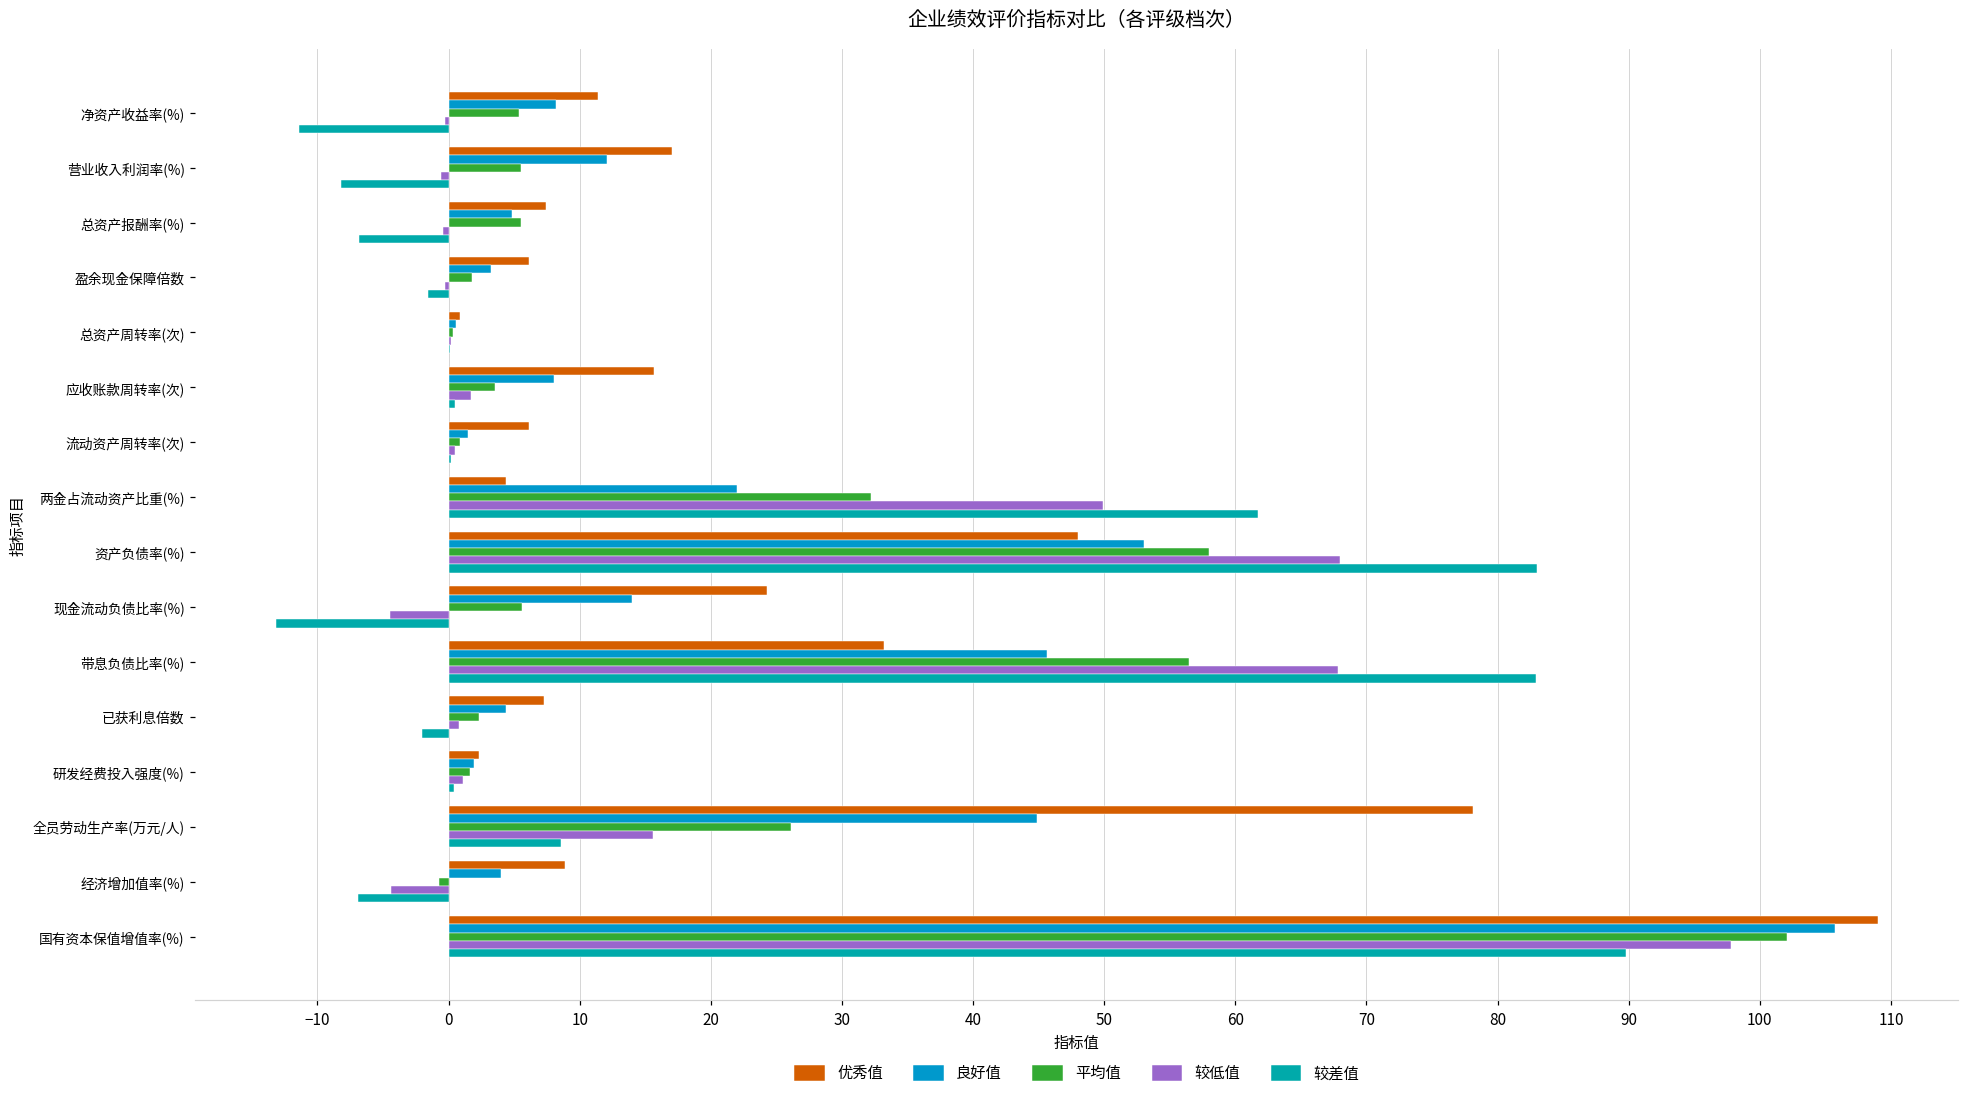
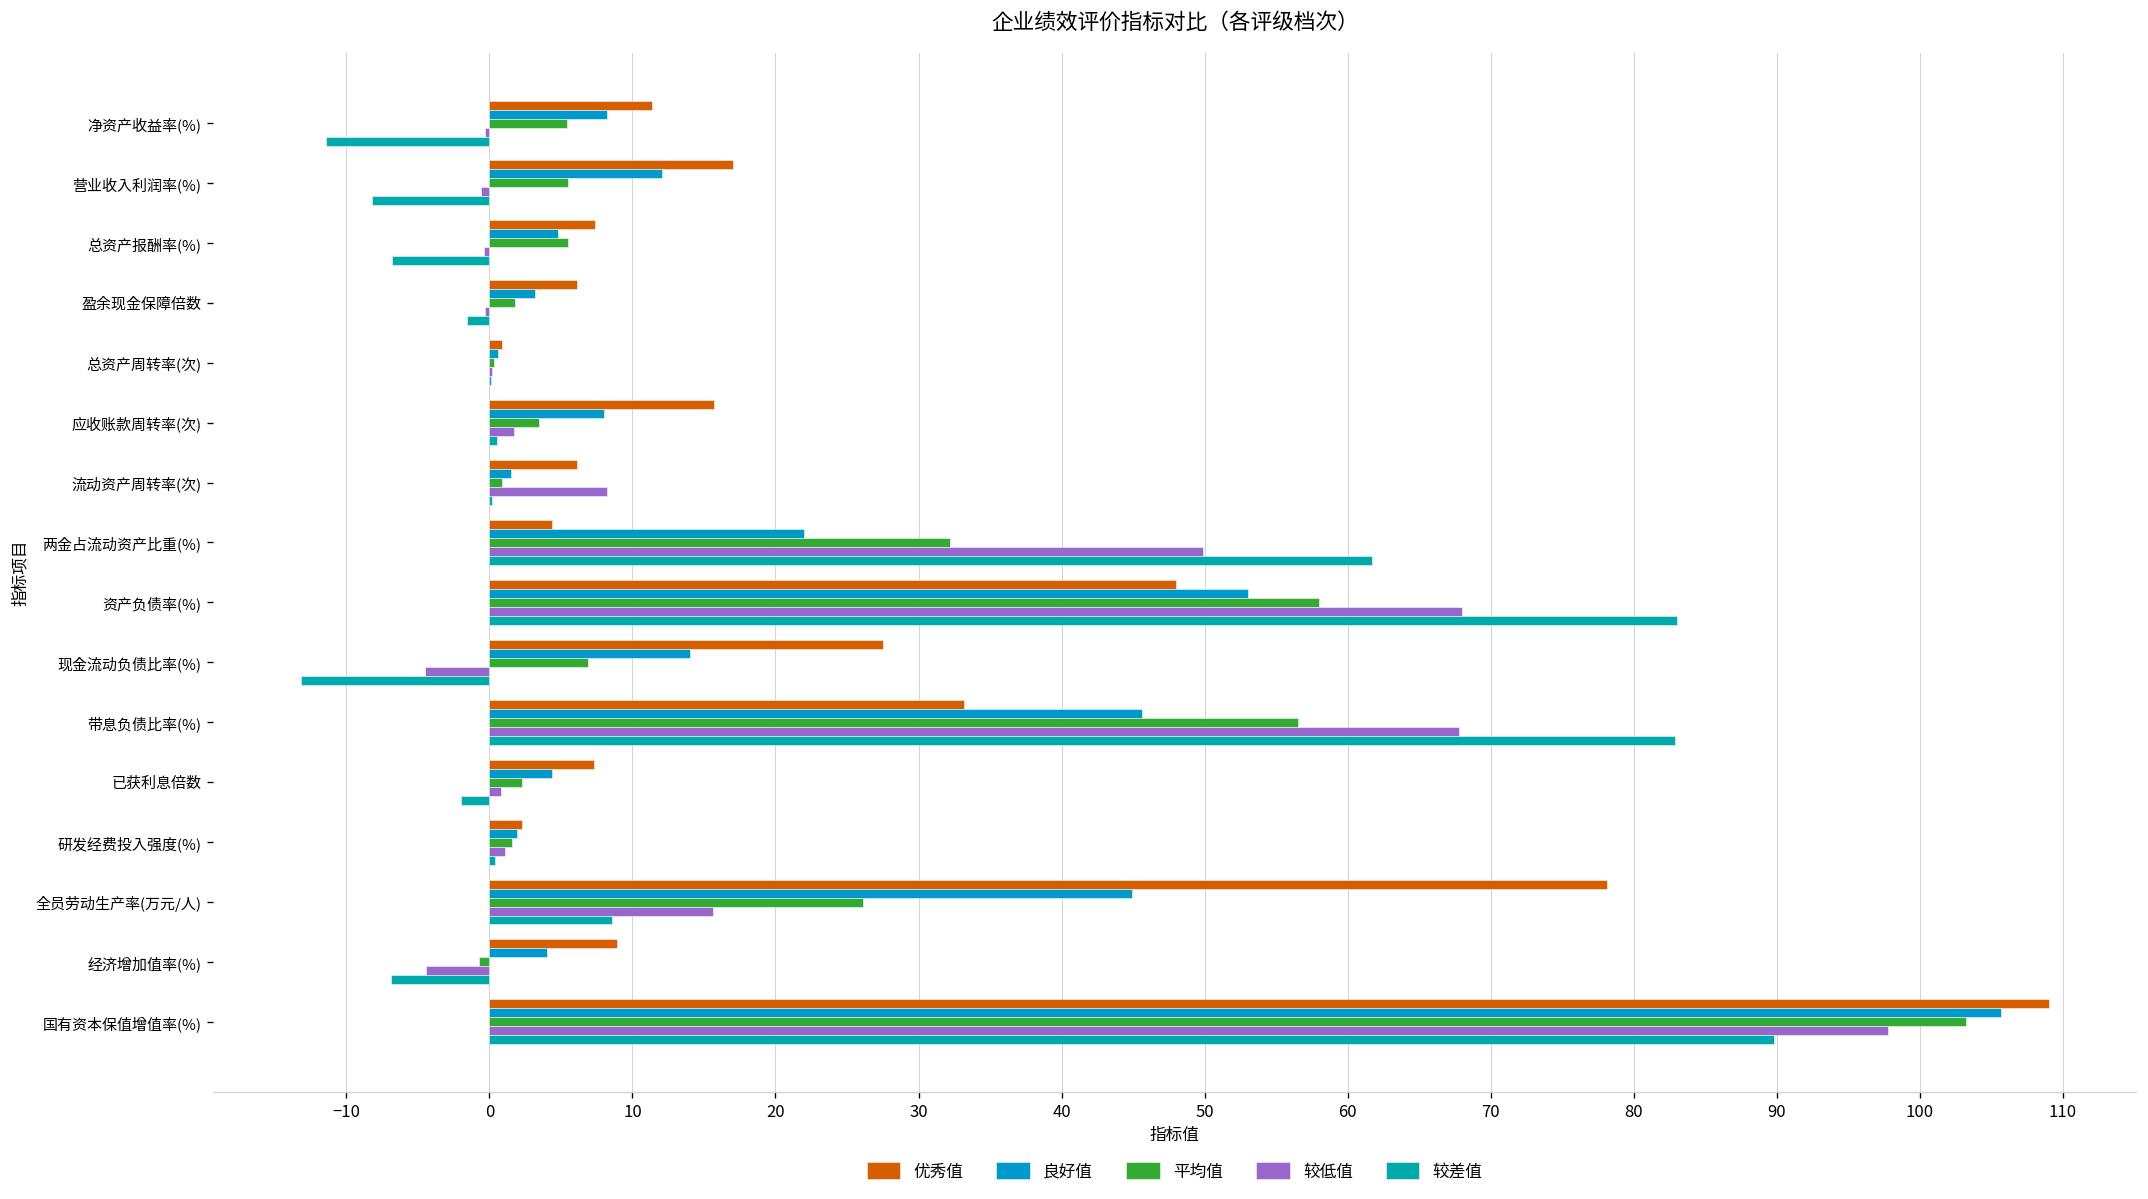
  {
    "优秀值": {
      "净资产收益率(%)": 11.4,
      "营业收入利润率(%)": 17.0,
      "总资产报酬率(%)": 7.4,
      "盈余现金保障倍数": 6.1,
      "总资产周转率(次)": 0.9,
      "应收账款周转率(次)": 15.7,
      "流动资产周转率(次)": 6.1,
      "两金占流动资产比重(%)": 4.4,
      "资产负债率(%)": 48.0,
-     "现金流动负债比率(%)": 24.3,
+     "现金流动负债比率(%)": 27.5,
      "带息负债比率(%)": 33.2,
      "已获利息倍数": 7.3,
      "研发经费投入强度(%)": 2.3,
      "全员劳动生产率(万元/人)": 78.1,
      "经济增加值率(%)": 8.9,
      "国有资本保值增值率(%)": 109.0
    },
    "平均值": {
      "净资产收益率(%)": 5.4,
      "营业收入利润率(%)": 5.5,
      "总资产报酬率(%)": 5.5,
      "盈余现金保障倍数": 1.8,
      "总资产周转率(次)": 0.3,
      "应收账款周转率(次)": 3.5,
      "流动资产周转率(次)": 0.9,
      "两金占流动资产比重(%)": 32.2,
      "资产负债率(%)": 58.0,
-     "现金流动负债比率(%)": 5.6,
+     "现金流动负债比率(%)": 6.9,
      "带息负债比率(%)": 56.5,
      "已获利息倍数": 2.3,
      "研发经费投入强度(%)": 1.6,
      "全员劳动生产率(万元/人)": 26.1,
      "经济增加值率(%)": -0.7,
-     "国有资本保值增值率(%)": 102.1
+     "国有资本保值增值率(%)": 103.2
    },
    "较低值": {
      "净资产收益率(%)": -0.3,
      "营业收入利润率(%)": -0.6,
      "总资产报酬率(%)": -0.4,
      "盈余现金保障倍数": -0.3,
      "应收账款周转率(次)": 1.7,
-     "流动资产周转率(次)": 0.5,
+     "流动资产周转率(次)": 8.2,
      "两金占流动资产比重(%)": 49.9,
      "资产负债率(%)": 68.0,
      "现金流动负债比率(%)": -4.5,
      "带息负债比率(%)": 67.8,
      "已获利息倍数": 0.8,
      "研发经费投入强度(%)": 1.1,
      "全员劳动生产率(万元/人)": 15.6,
      "经济增加值率(%)": -4.4,
      "国有资本保值增值率(%)": 97.8
    }
  }
